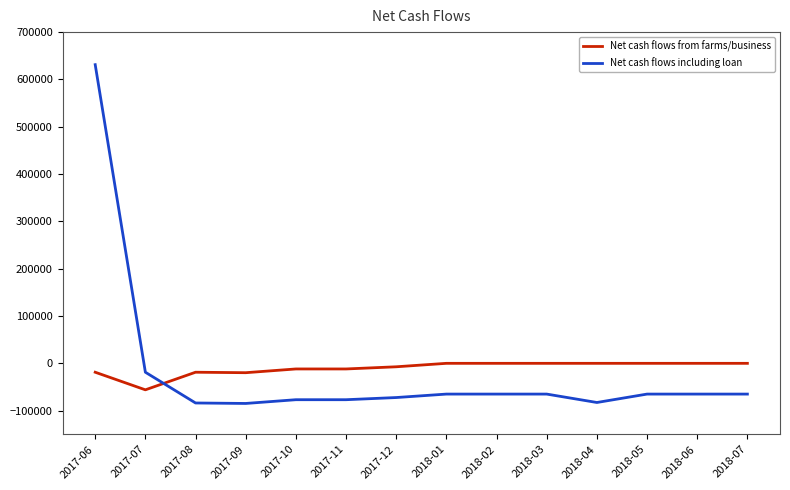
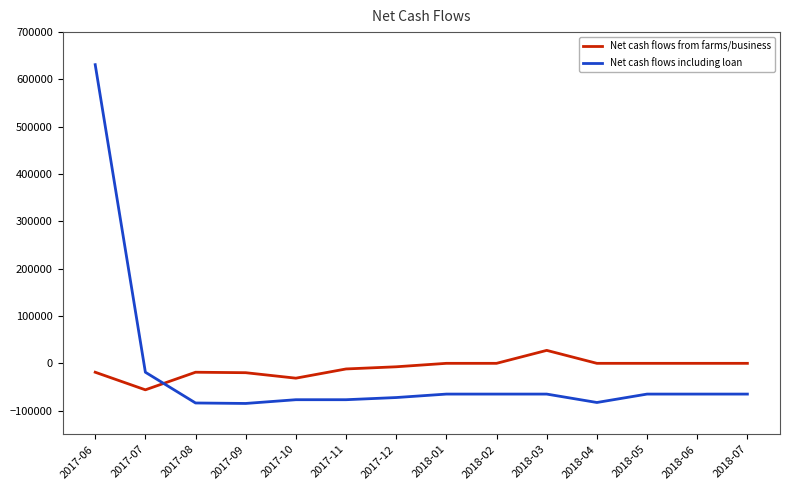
  {
    "Net cash flows from farms/business": {
      "2017-06": -20000,
      "2017-07": -60000,
      "2017-08": -20000,
      "2017-09": -20000,
-     "2017-10": -10000,
+     "2017-10": -30000,
      "2017-11": -10000,
      "2017-12": -10000,
      "2018-01": 0,
      "2018-02": 0,
-     "2018-03": 0,
+     "2018-03": 30000,
      "2018-04": 0,
      "2018-05": 0,
      "2018-06": 0,
      "2018-07": 0
    },
    "Net cash flows including loan": {
      "2017-06": 630000,
      "2017-07": -20000,
      "2017-08": -80000,
      "2017-09": -80000,
      "2017-10": -80000,
      "2017-11": -80000,
      "2017-12": -70000,
      "2018-01": -70000,
      "2018-02": -70000,
      "2018-03": -70000,
      "2018-04": -80000,
      "2018-05": -70000,
      "2018-06": -70000,
      "2018-07": -70000
    }
  }
